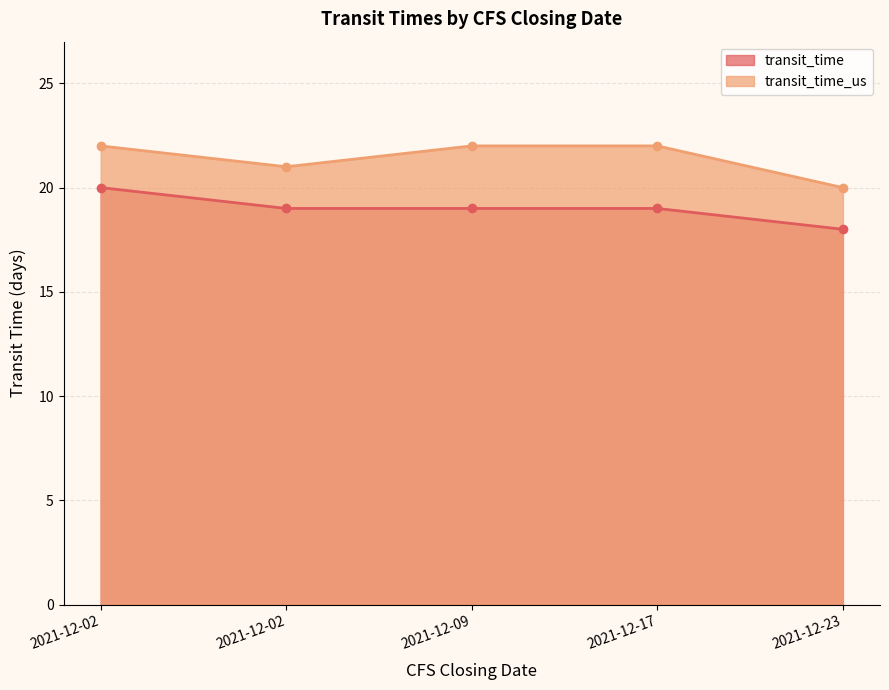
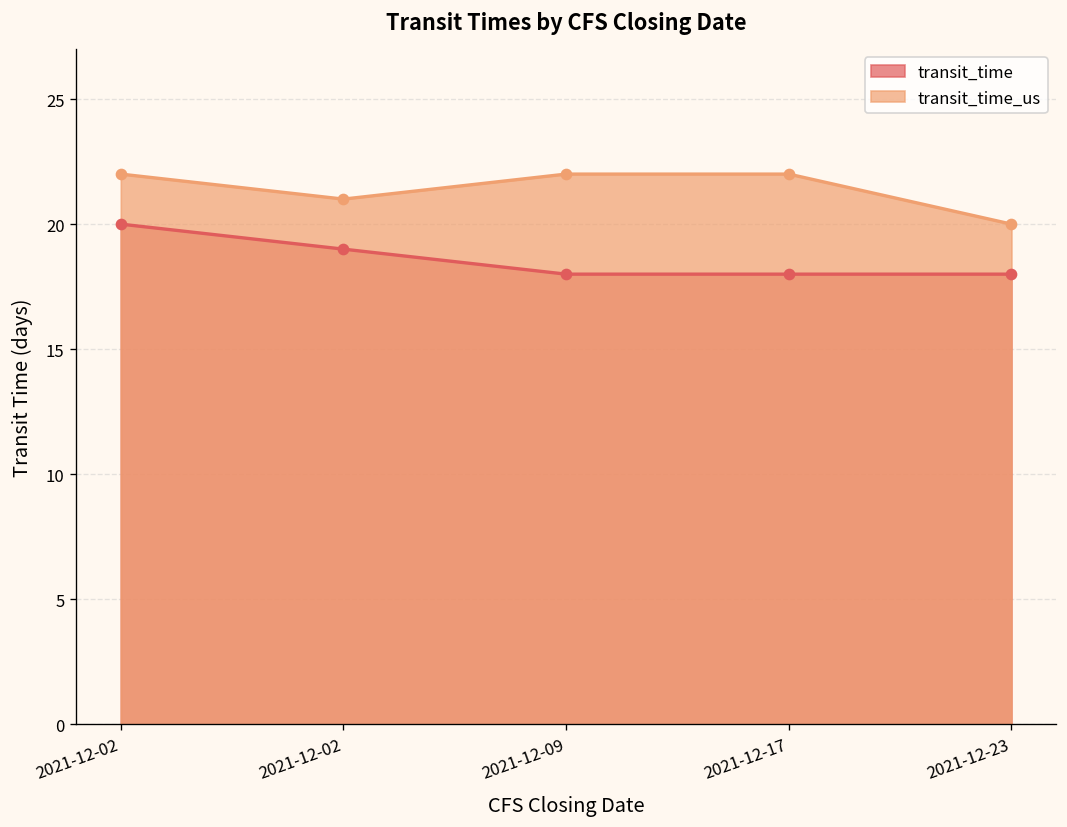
  {
    "transit_time": {
-     "2021-12-09": 19,
-     "2021-12-17": 19,
+     "2021-12-09": 18,
+     "2021-12-17": 18,
      "2021-12-23": 18
    },
    "transit_time_us": {
      "2021-12-09": 22,
      "2021-12-17": 22,
      "2021-12-23": 20
    }
  }
